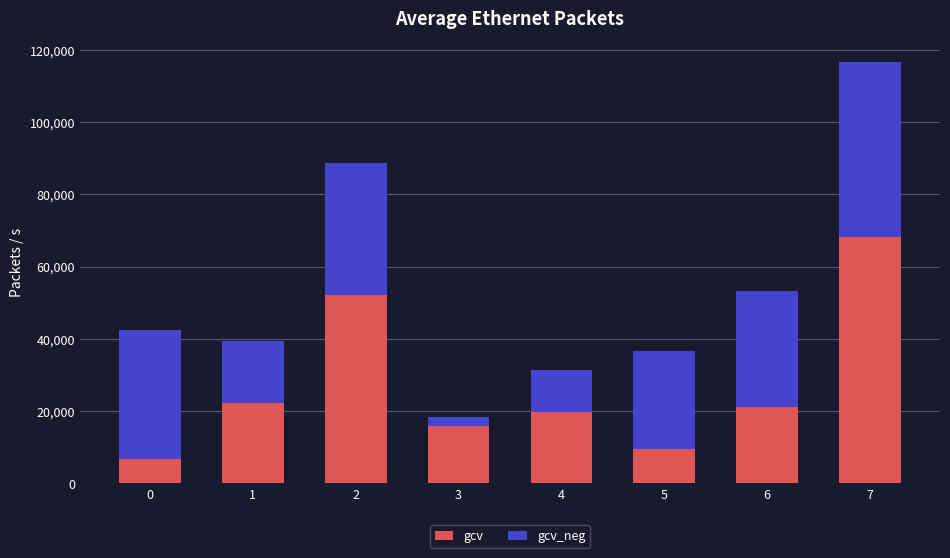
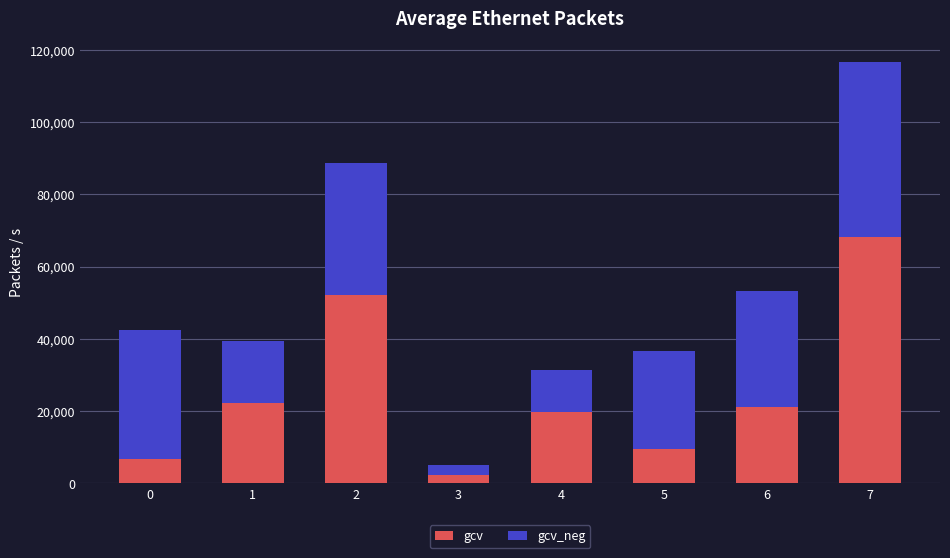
  {
    "gcv": {
      "0": "7,000",
      "1": "22,000",
      "2": "52,000",
-     "3": "16,000",
+     "3": "2,000",
      "4": "20,000",
      "5": "10,000",
      "6": "21,000",
      "7": "68,000"
    },
    "gcv_neg": {
      "0": "36,000",
      "1": "17,000",
      "2": "36,000",
      "3": "3,000",
      "4": "12,000",
      "5": "27,000",
      "6": "32,000",
      "7": "48,000"
    }
  }
